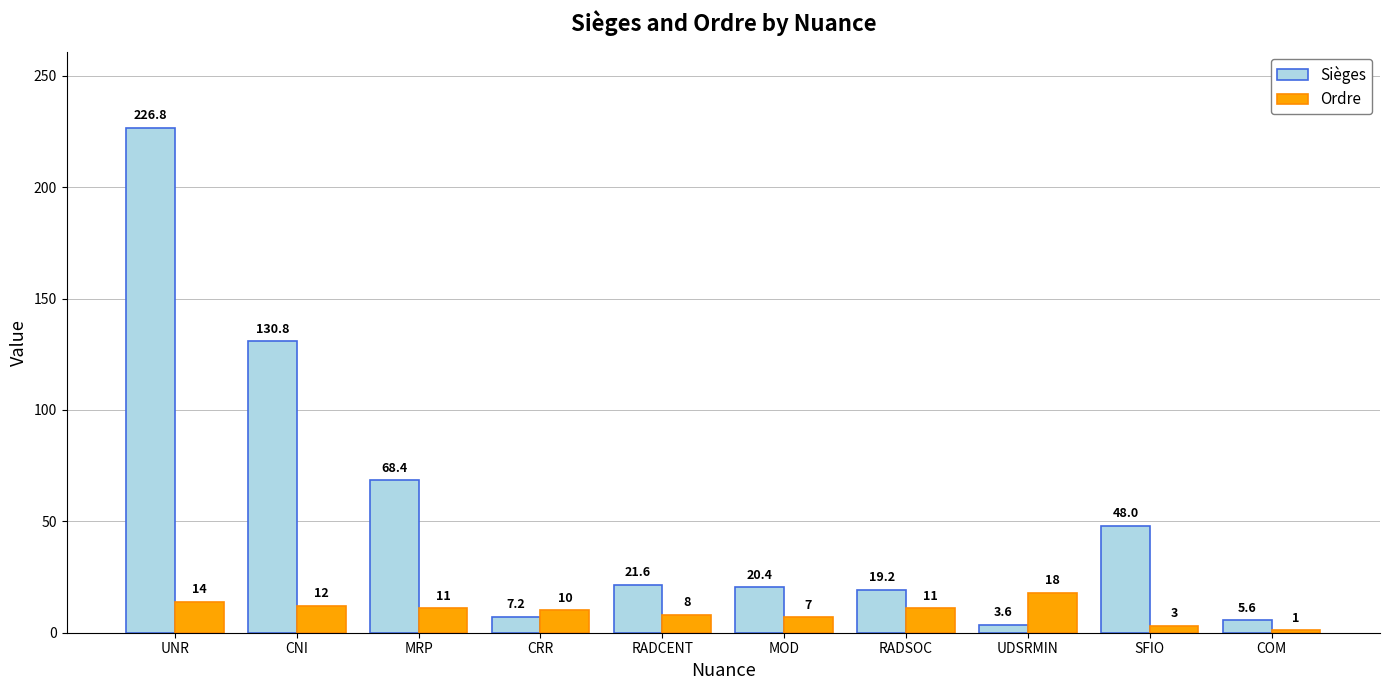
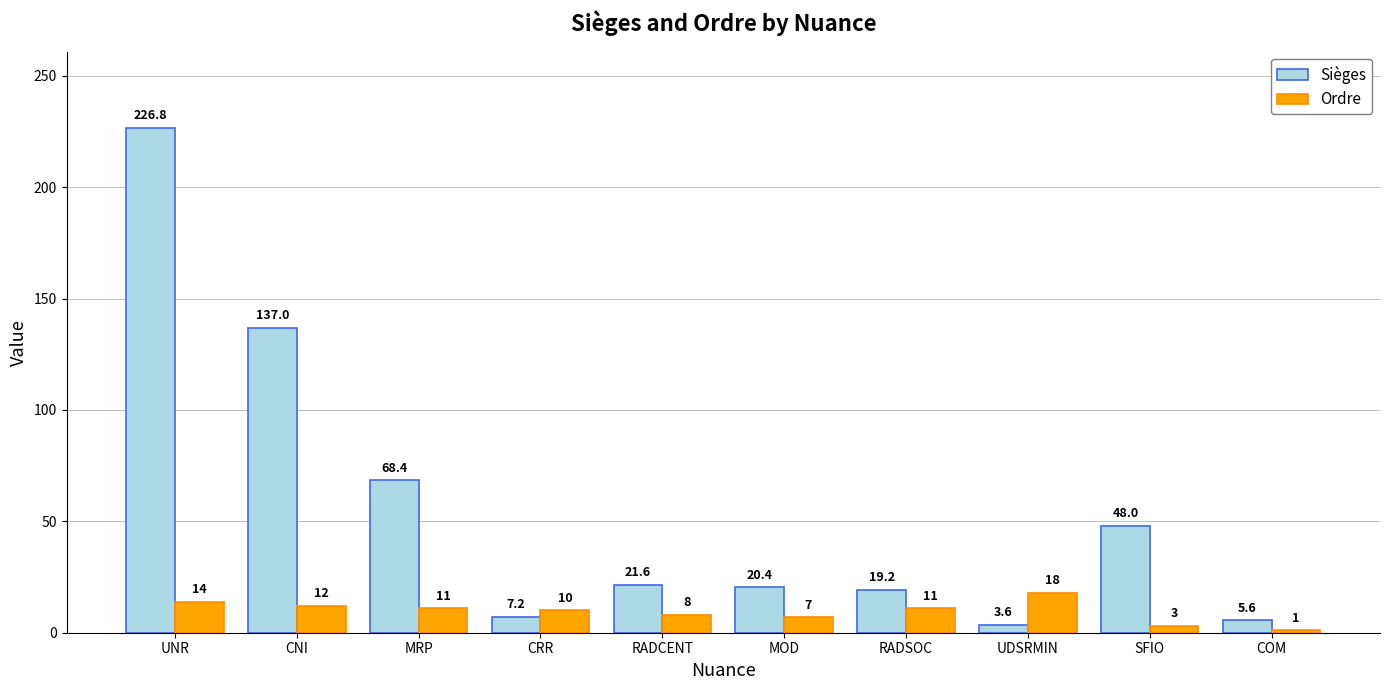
  {
    "Sièges": {
      "UNR": 226.8,
-     "CNI": 130.8,
+     "CNI": 137.0,
      "MRP": 68.4,
      "CRR": 7.2,
      "RADCENT": 21.6,
      "MOD": 20.4,
      "RADSOC": 19.2,
      "UDSRMIN": 3.6,
      "SFIO": 48.0,
      "COM": 5.6
    },
    "Ordre": {
      "UNR": 14,
      "CNI": 12,
      "MRP": 11,
      "CRR": 10,
      "RADCENT": 8,
      "MOD": 7,
      "RADSOC": 11,
      "UDSRMIN": 18,
      "SFIO": 3,
      "COM": 1
    }
  }
